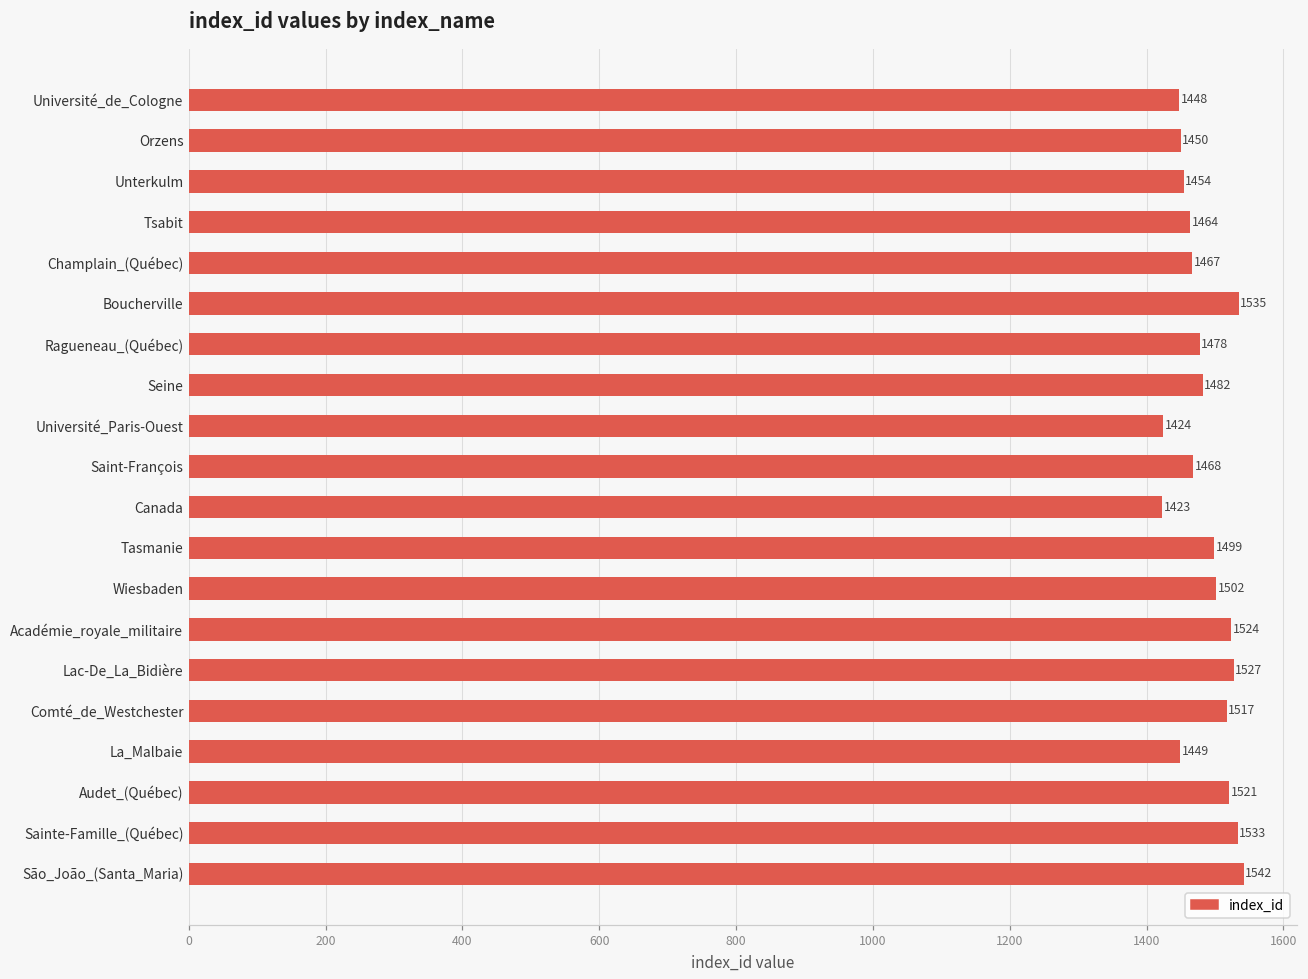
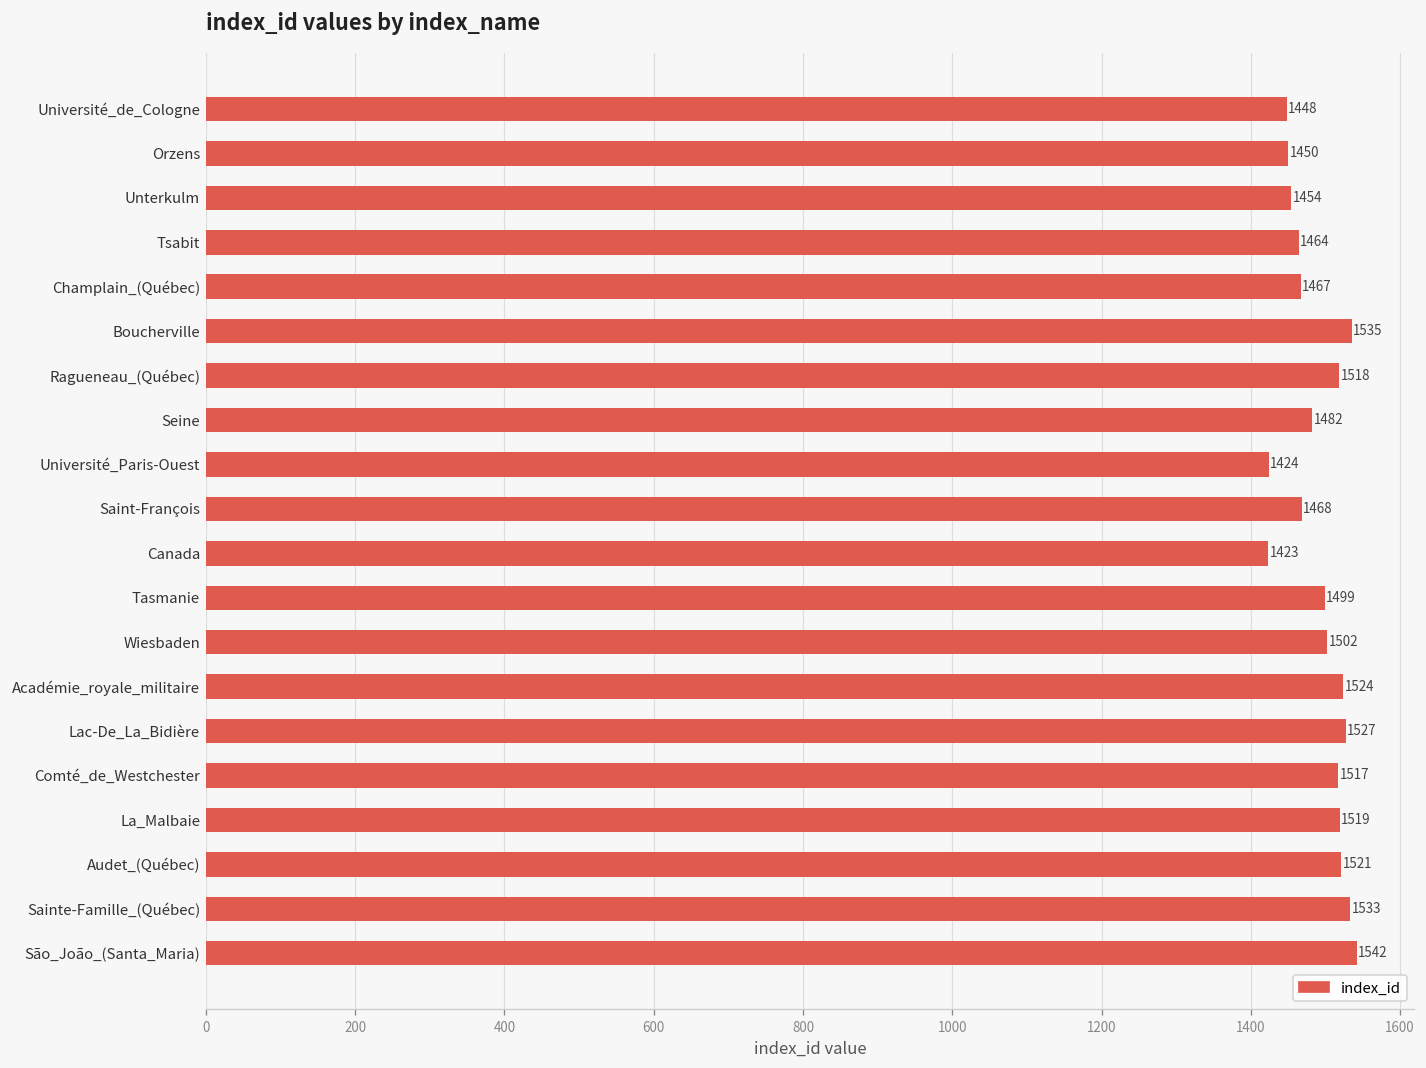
  {
    "Université_de_Cologne": 1448,
    "Orzens": 1450,
    "Unterkulm": 1454,
    "Tsabit": 1464,
    "Champlain_(Québec)": 1467,
    "Boucherville": 1535,
-   "Ragueneau_(Québec)": 1478,
+   "Ragueneau_(Québec)": 1518,
    "Seine": 1482,
    "Université_Paris-Ouest": 1424,
    "Saint-François": 1468,
    "Canada": 1423,
    "Tasmanie": 1499,
    "Wiesbaden": 1502,
    "Académie_royale_militaire": 1524,
    "Lac-De_La_Bidière": 1527,
    "Comté_de_Westchester": 1517,
-   "La_Malbaie": 1449,
+   "La_Malbaie": 1519,
    "Audet_(Québec)": 1521,
    "Sainte-Famille_(Québec)": 1533,
    "São_João_(Santa_Maria)": 1542
  }
